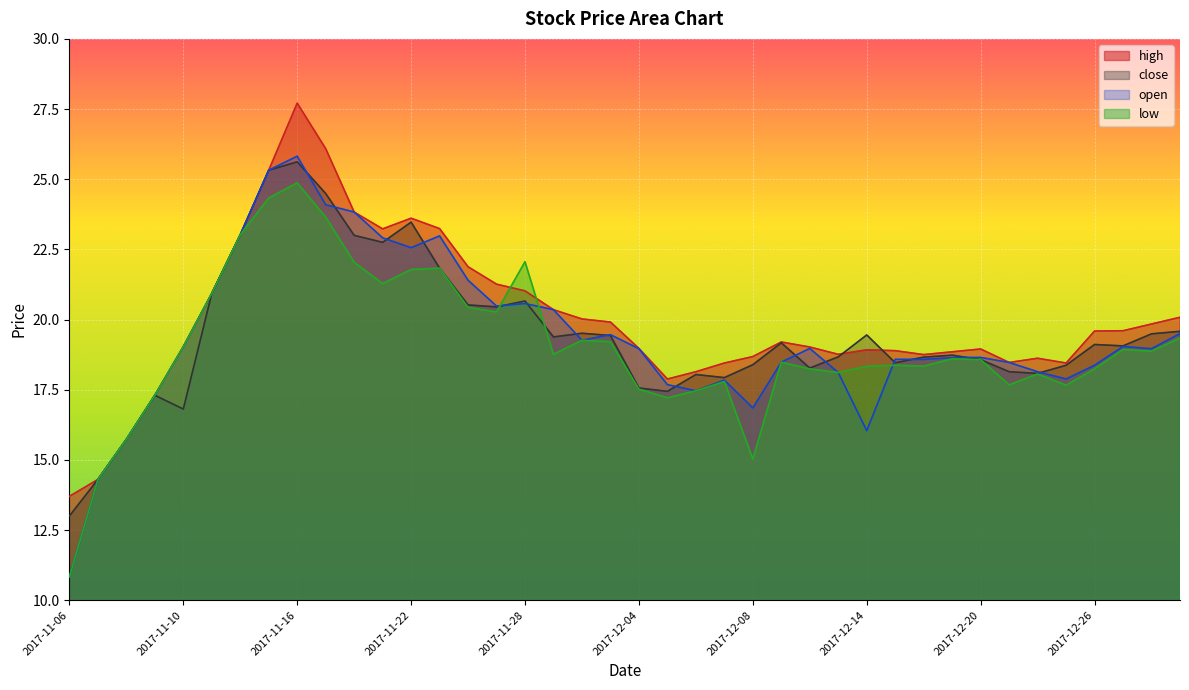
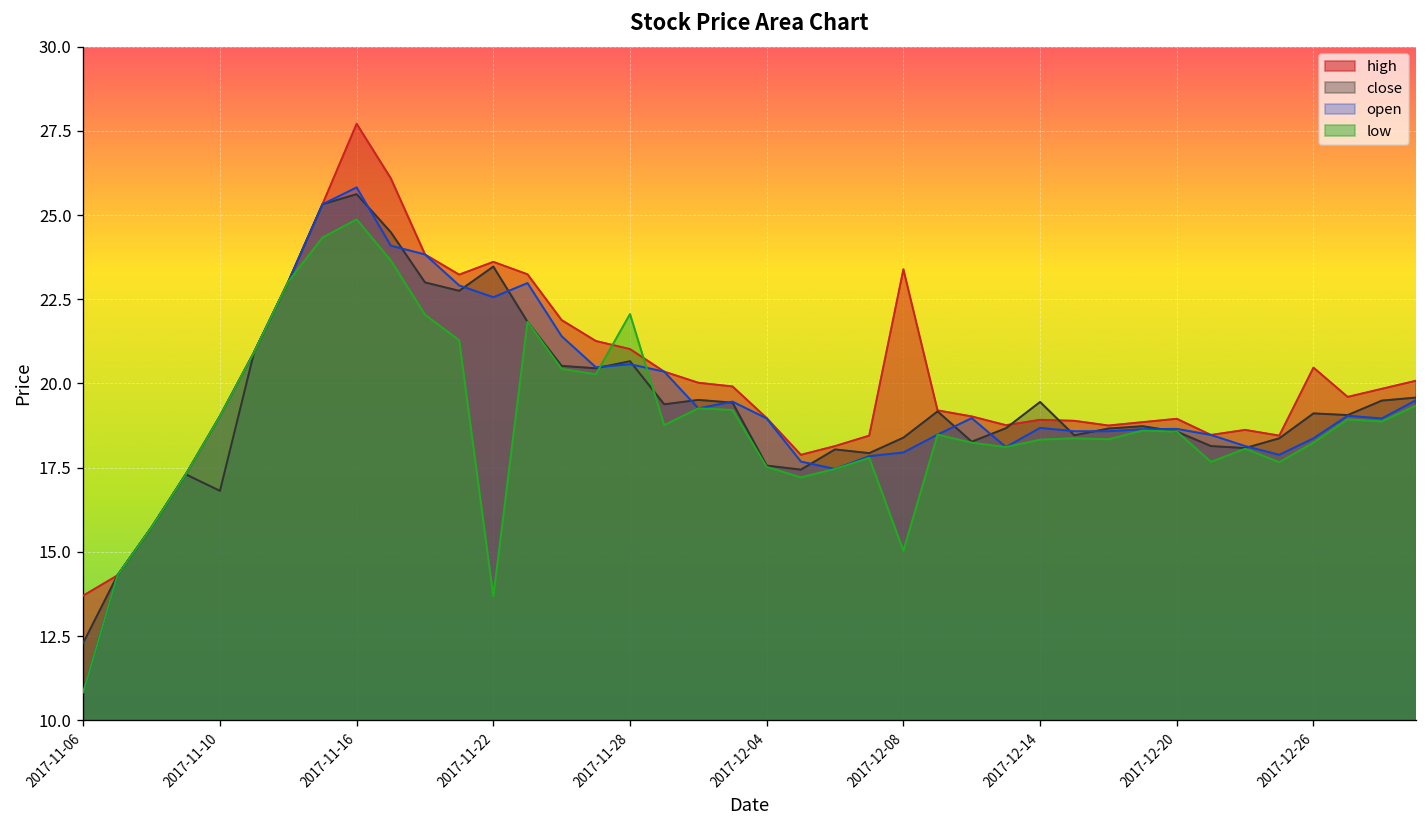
  {
    "high": {
      "2017-11-06": 13.7,
      "2017-11-16": 27.7,
      "2017-11-22": 23.6,
      "2017-11-28": 21.0,
-     "2017-12-08": 18.7,
+     "2017-12-08": 23.4,
      "2017-12-14": 18.9,
      "2017-12-20": 19.0,
-     "2017-12-26": 19.6
+     "2017-12-26": 20.5
    },
    "close": {
-     "2017-11-06": 13.0,
+     "2017-11-06": 12.3,
      "2017-11-10": 16.8,
      "2017-11-16": 25.6,
      "2017-11-22": 23.5,
      "2017-12-08": 18.4,
      "2017-12-14": 19.5,
      "2017-12-26": 19.1
    },
    "open": {
      "2017-11-16": 25.8,
      "2017-11-22": 22.6,
-     "2017-12-08": 16.9,
-     "2017-12-14": 16.0,
+     "2017-12-08": 18.0,
+     "2017-12-14": 18.7,
      "2017-12-26": 18.4
    },
    "low": {
      "2017-11-16": 24.9,
-     "2017-11-22": 21.8,
+     "2017-11-22": 13.7,
      "2017-11-28": 22.1,
      "2017-12-08": 15.0,
      "2017-12-14": 18.3,
      "2017-12-26": 18.2
    }
  }
